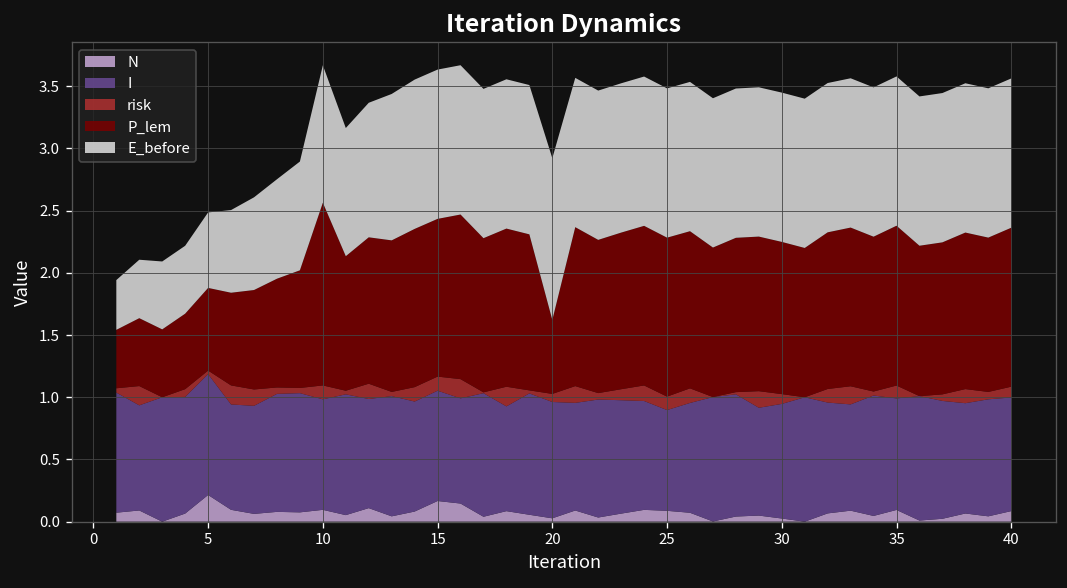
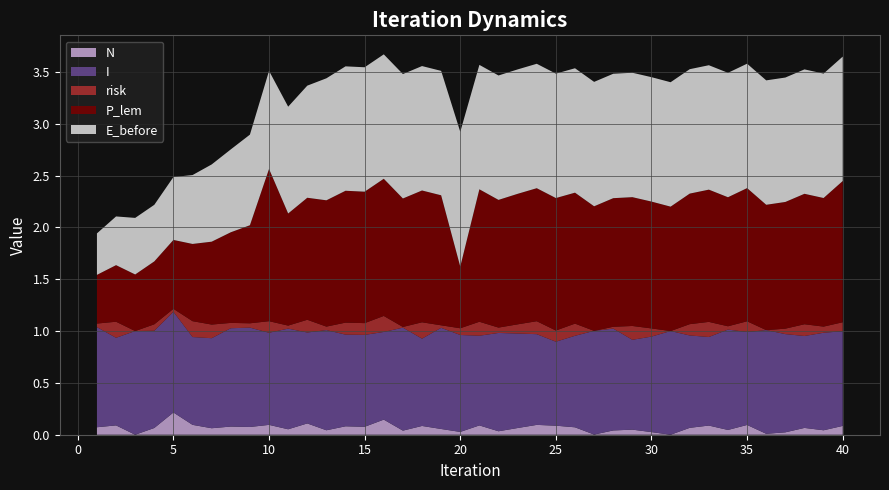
  {
    "N": {
      "5": 0.21,
      "10": 0.10,
-     "15": 0.17,
+     "15": 0.08,
      "20": 0.03,
      "25": 0.09,
      "30": 0.03,
      "35": 0.09,
      "40": 0.09
    },
    "I": {
      "5": 0.97,
      "10": 0.89,
      "15": 0.89,
      "20": 0.94,
      "25": 0.81,
      "30": 0.92,
      "35": 0.90,
      "40": 0.91
    },
    "risk": {
      "5": 0.03,
      "10": 0.11,
      "15": 0.11,
      "20": 0.07,
      "25": 0.11,
      "30": 0.08,
      "35": 0.10,
      "40": 0.09
    },
    "P_lem": {
      "5": 0.66,
      "10": 1.47,
      "15": 1.27,
      "20": 0.59,
      "25": 1.28,
      "30": 1.22,
      "35": 1.28,
-     "40": 1.28
+     "40": 1.36
    },
    "E_before": {
      "5": 0.61,
-     "10": 1.10,
+     "10": 0.95,
      "15": 1.20,
      "20": 1.30,
      "25": 1.20,
      "30": 1.20,
      "35": 1.20,
      "40": 1.20
    }
  }
